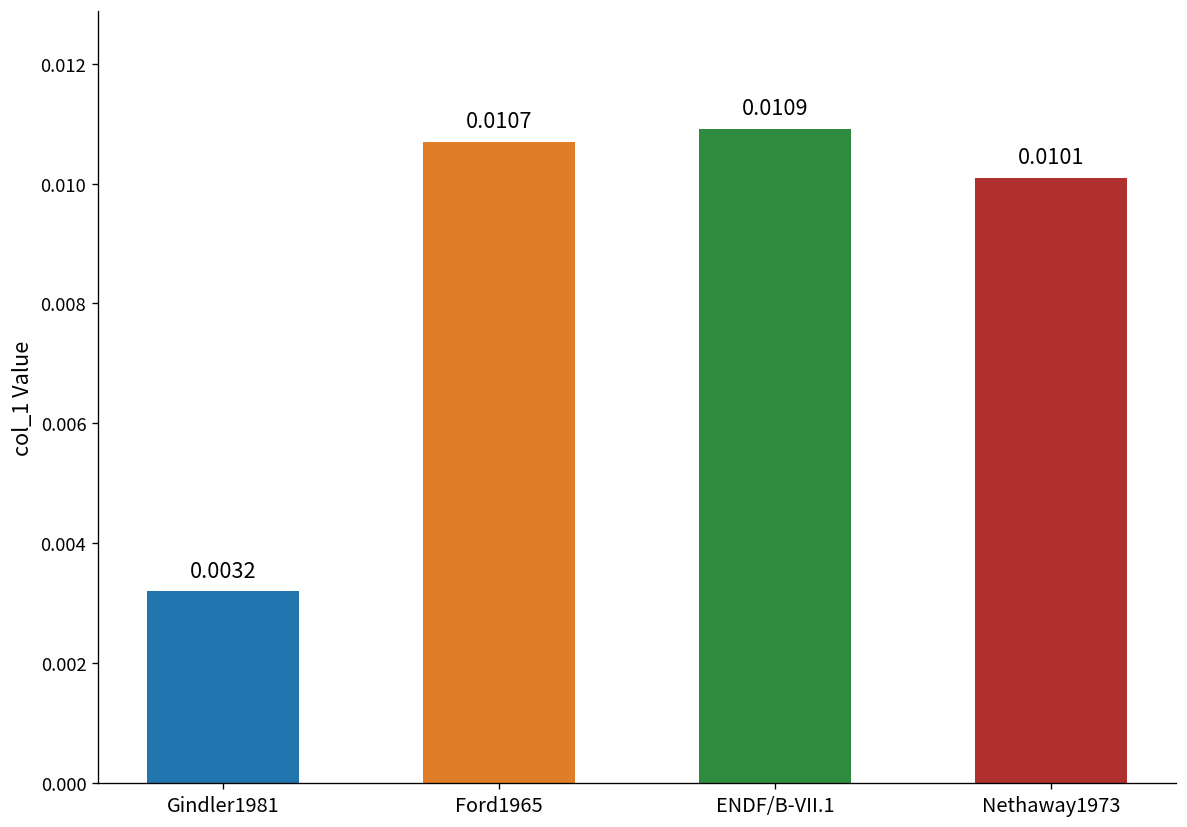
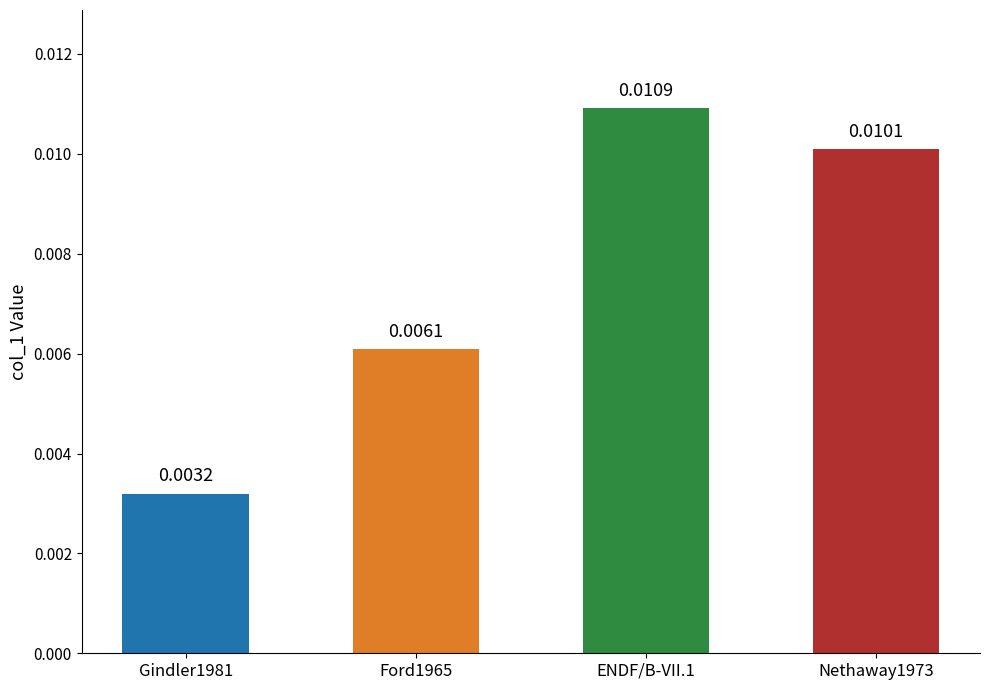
  {
    "Gindler1981": 0.0032,
-   "Ford1965": 0.0107,
+   "Ford1965": 0.0061,
    "ENDF/B-VII.1": 0.0109,
    "Nethaway1973": 0.0101
  }
